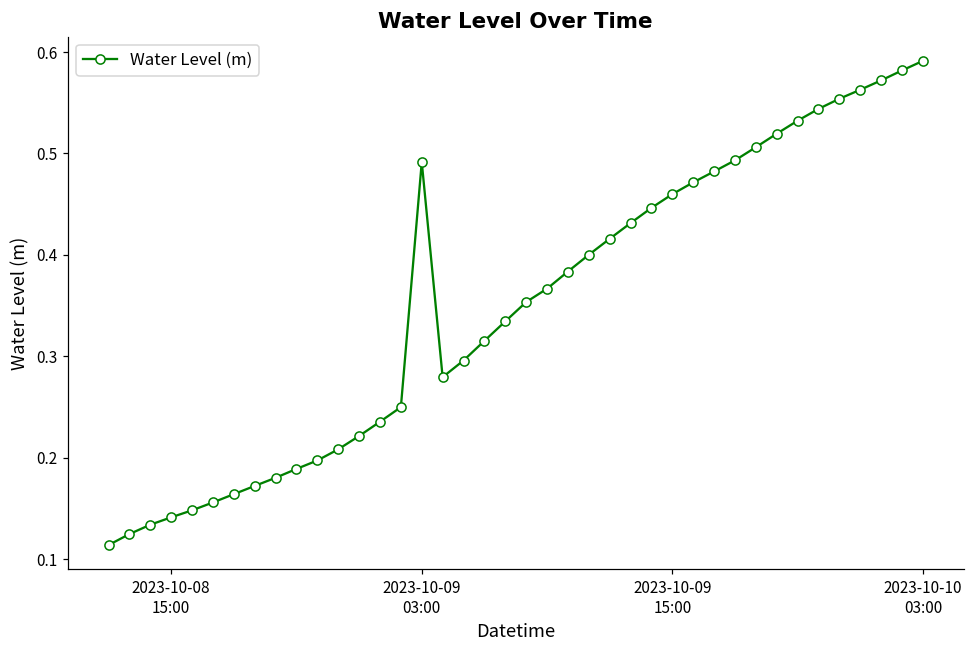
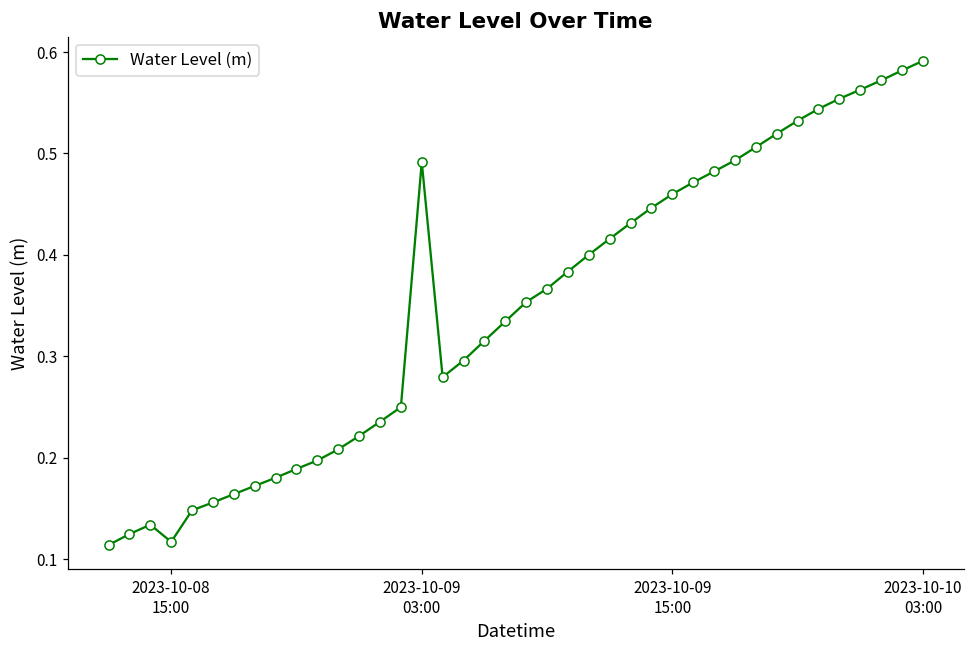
  {
-   "2023-10-08 15:00": 0.14,
+   "2023-10-08 15:00": 0.12,
    "2023-10-09 03:00": 0.49,
    "2023-10-09 15:00": 0.46,
    "2023-10-10 03:00": 0.59
  }
